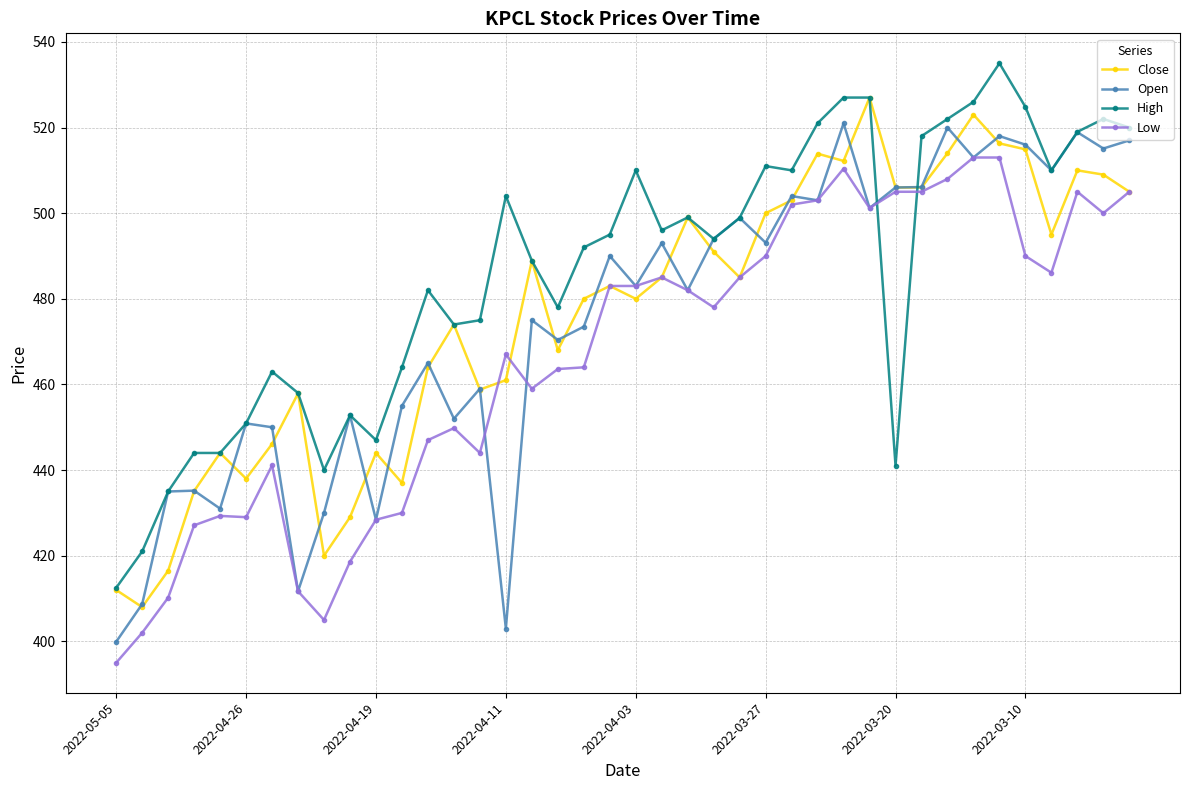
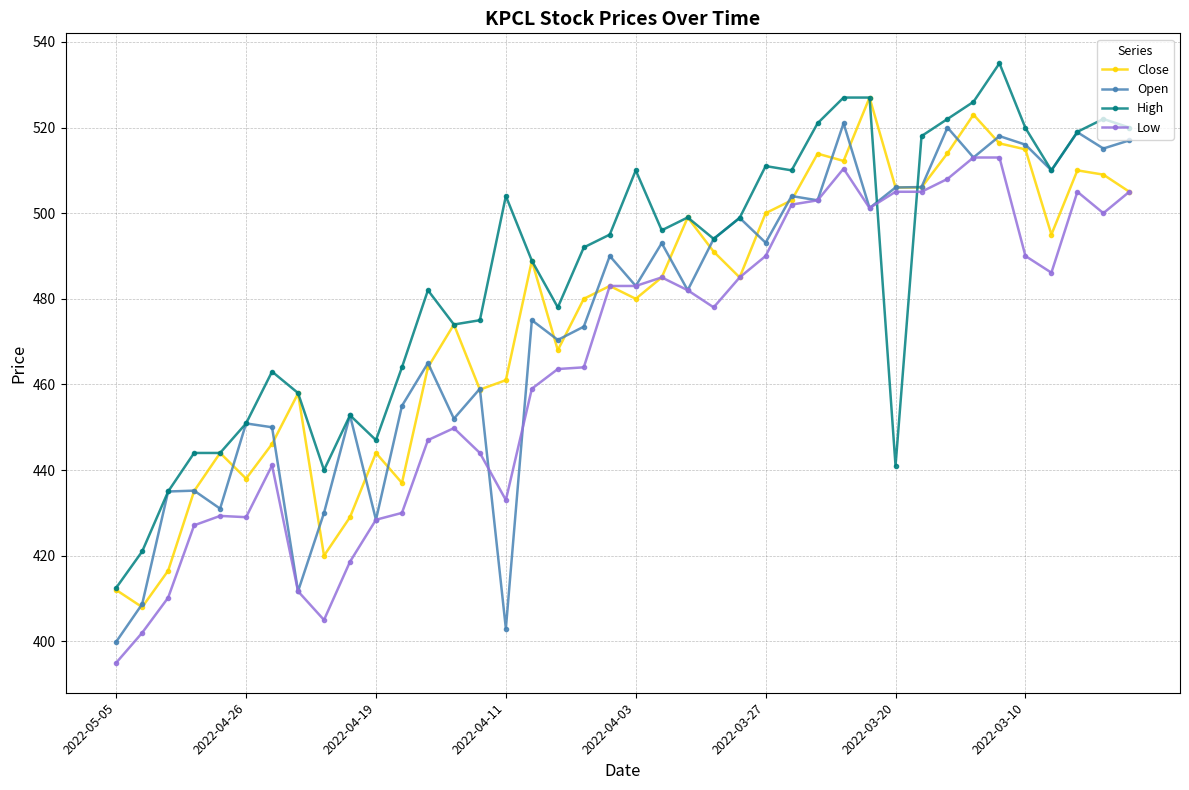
  {
    "Close": {
      "2022-04-26": 438,
      "2022-04-19": 444,
      "2022-04-11": 461,
      "2022-04-03": 480,
      "2022-03-27": 500,
      "2022-03-10": 515
    },
    "Open": {
      "2022-05-05": 400,
      "2022-04-11": 403,
      "2022-03-27": 493,
      "2022-03-10": 516
    },
    "High": {
      "2022-04-19": 447,
      "2022-04-11": 504,
      "2022-04-03": 510,
      "2022-03-27": 511,
      "2022-03-20": 441,
-     "2022-03-10": 525
+     "2022-03-10": 520
    },
    "Low": {
      "2022-05-05": 395,
      "2022-04-26": 429,
-     "2022-04-11": 467,
+     "2022-04-11": 433,
      "2022-03-27": 490,
      "2022-03-20": 505,
      "2022-03-10": 490
    }
  }
